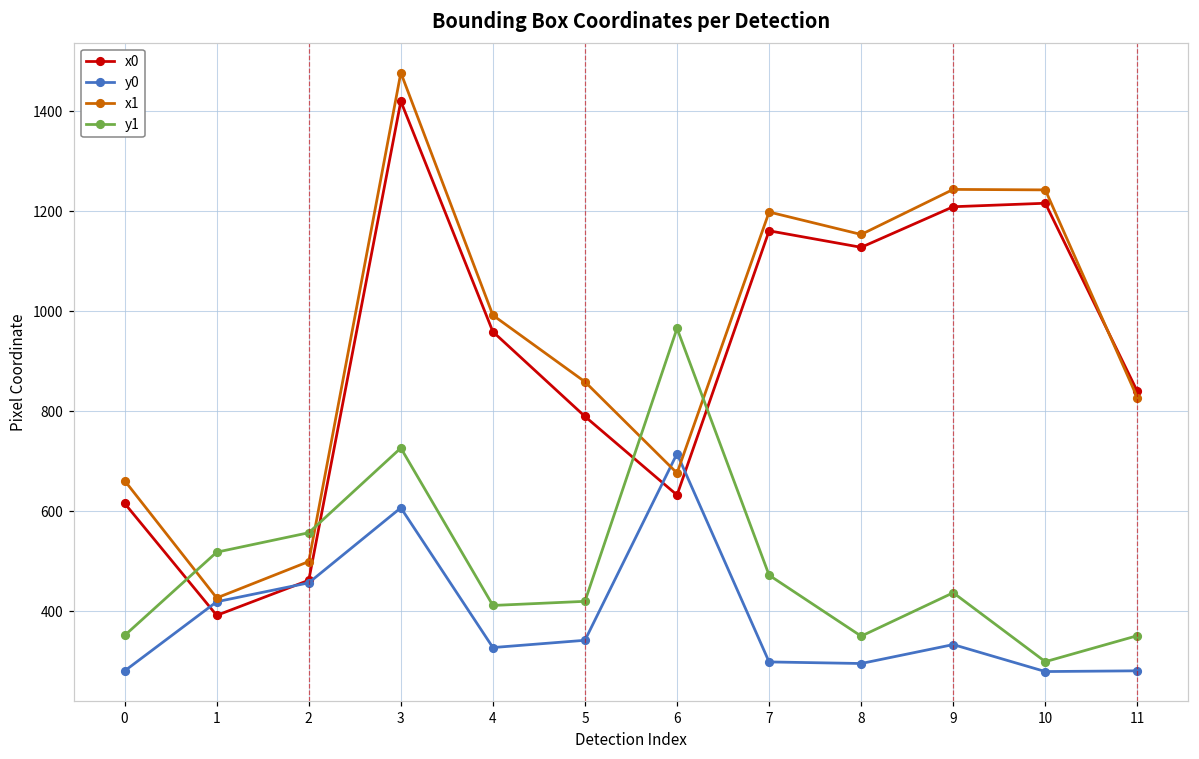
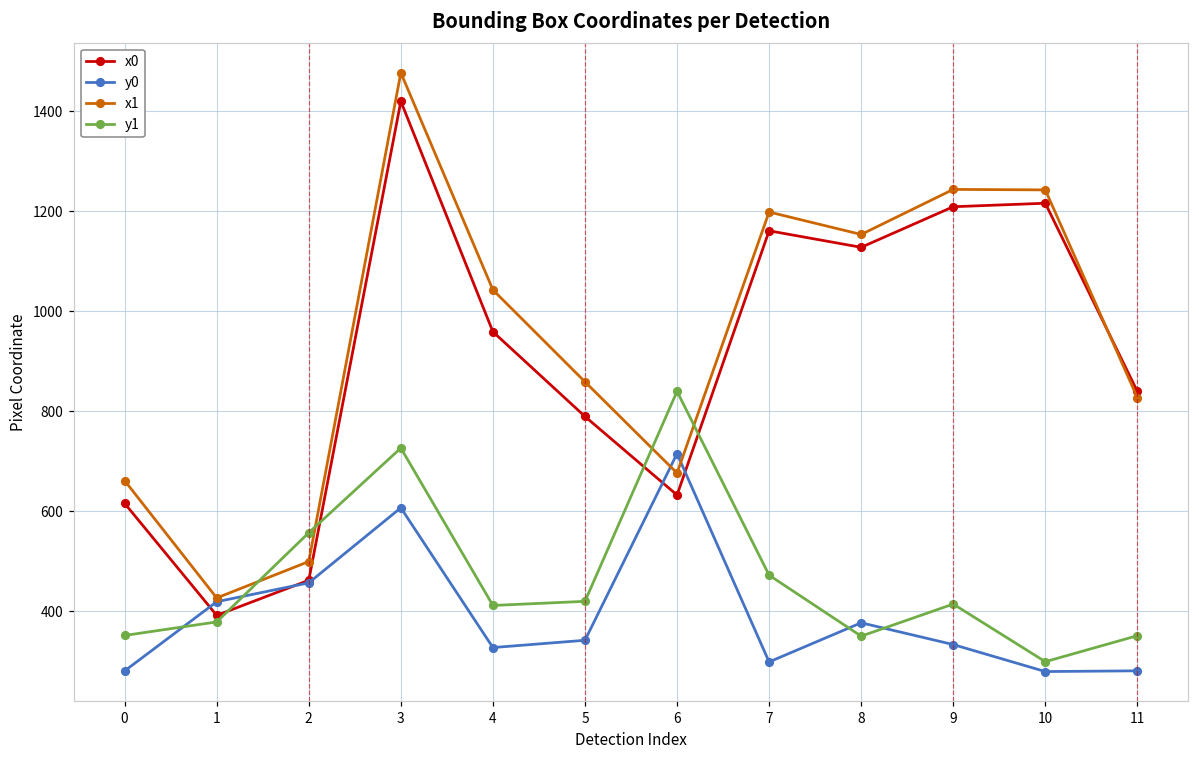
  {
    "x0": {
      "0": 620,
      "1": 390,
      "3": 1420,
      "4": 960,
      "5": 790,
      "6": 630,
      "7": 1160,
      "8": 1130,
      "9": 1210,
      "10": 1220,
      "11": 840
    },
    "y0": {
      "0": 280,
      "1": 420,
      "3": 610,
      "4": 330,
      "5": 340,
      "6": 720,
      "7": 300,
-     "8": 300,
+     "8": 380,
      "9": 330,
      "10": 280,
      "11": 280
    },
    "x1": {
      "0": 660,
      "1": 430,
      "2": 500,
      "3": 1480,
-     "4": 990,
+     "4": 1040,
      "5": 860,
      "6": 680,
      "7": 1200,
      "8": 1150,
      "9": 1240,
      "10": 1240,
      "11": 830
    },
    "y1": {
      "0": 350,
-     "1": 520,
+     "1": 380,
      "2": 560,
      "3": 730,
      "4": 410,
      "5": 420,
-     "6": 970,
+     "6": 840,
      "7": 470,
      "8": 350,
-     "9": 440,
+     "9": 410,
      "10": 300,
      "11": 350
    }
  }
